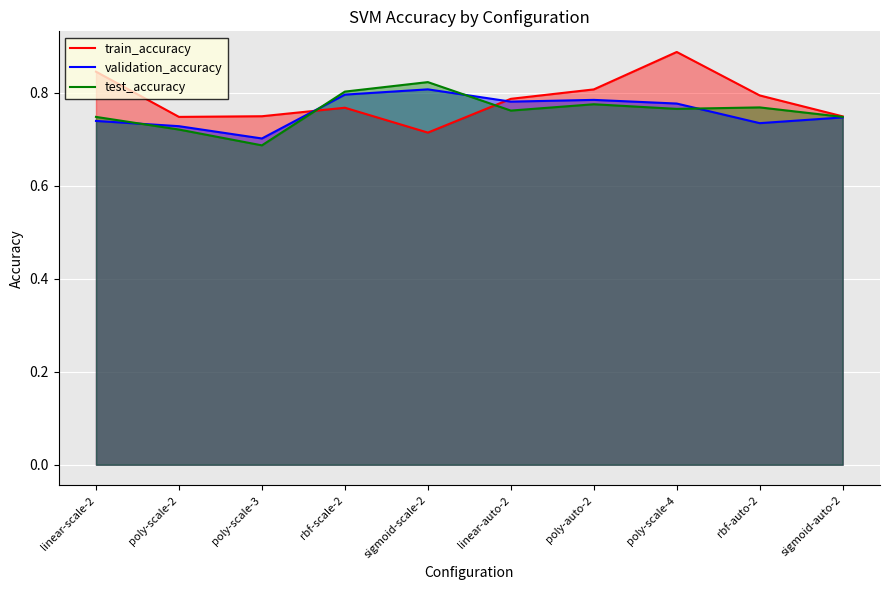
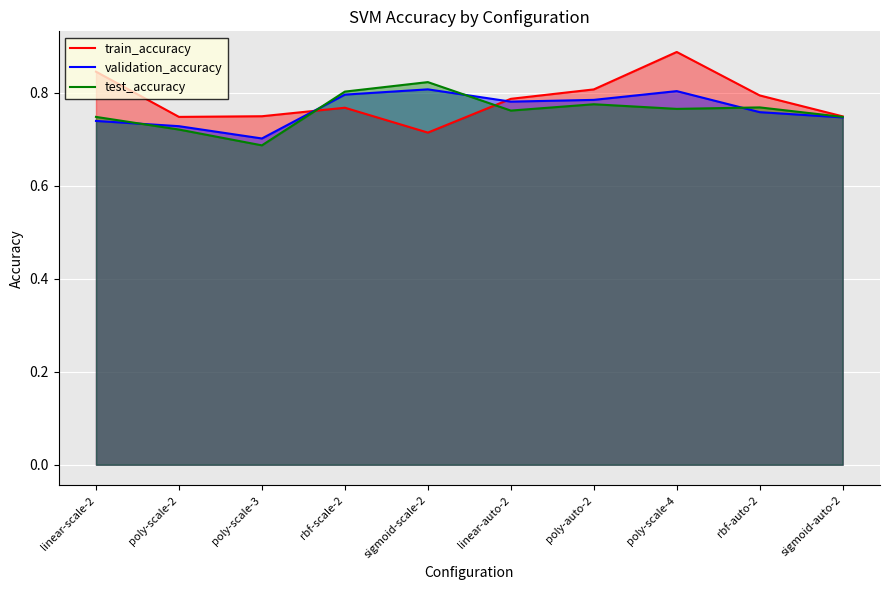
  {
    "train_accuracy": {
      "poly-scale-2": 0.75,
      "poly-scale-3": 0.75,
      "rbf-scale-2": 0.77,
      "sigmoid-scale-2": 0.71,
      "linear-auto-2": 0.79,
      "poly-auto-2": 0.81,
      "poly-scale-4": 0.89,
      "rbf-auto-2": 0.79
    },
    "validation_accuracy": {
      "linear-scale-2": 0.74,
      "poly-scale-2": 0.73,
      "poly-scale-3": 0.70,
      "rbf-scale-2": 0.80,
      "sigmoid-scale-2": 0.81,
      "linear-auto-2": 0.78,
      "poly-auto-2": 0.78,
-     "poly-scale-4": 0.78,
-     "rbf-auto-2": 0.73
+     "poly-scale-4": 0.80,
+     "rbf-auto-2": 0.76
    },
    "test_accuracy": {
      "linear-scale-2": 0.75,
      "poly-scale-2": 0.72,
      "poly-scale-3": 0.69,
      "rbf-scale-2": 0.80,
      "sigmoid-scale-2": 0.82,
      "linear-auto-2": 0.76,
      "poly-auto-2": 0.78,
      "poly-scale-4": 0.77,
      "rbf-auto-2": 0.77
    }
  }
